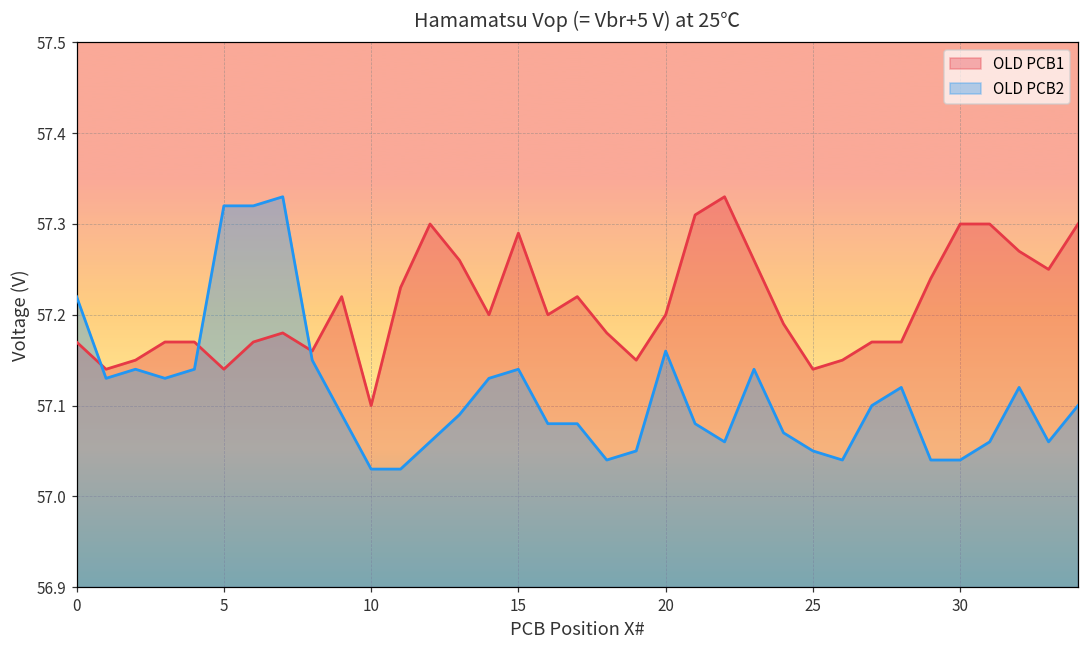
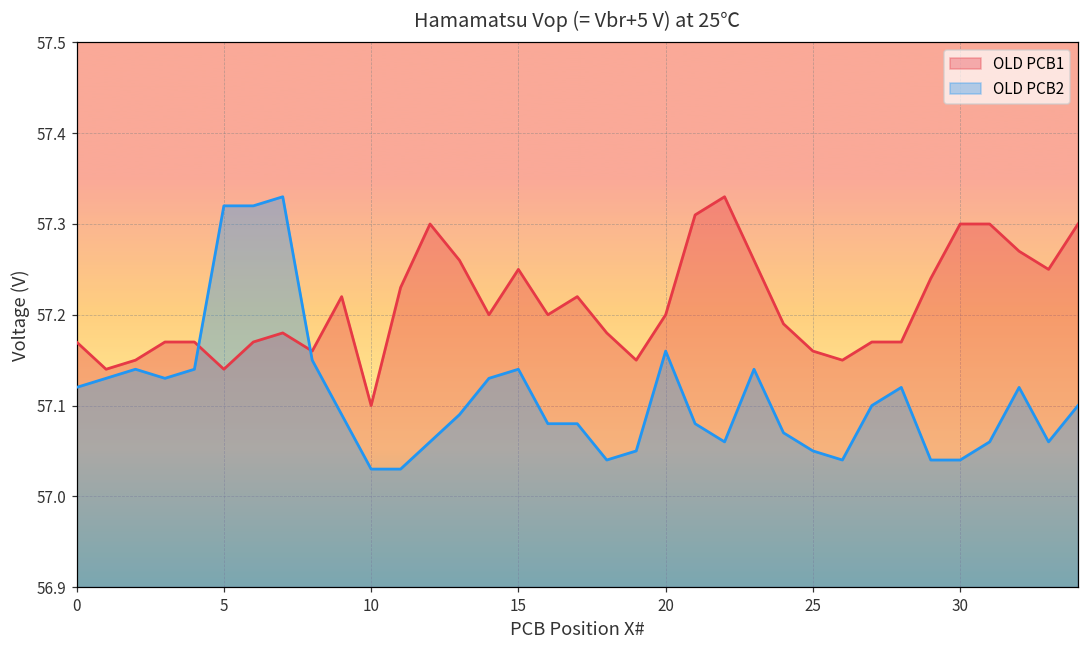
  {
    "OLD PCB1": {
      "0": 57.17,
      "5": 57.14,
      "10": 57.10,
-     "15": 57.29,
+     "15": 57.25,
      "20": 57.20,
-     "25": 57.14,
+     "25": 57.16,
      "30": 57.30
    },
    "OLD PCB2": {
-     "0": 57.22,
+     "0": 57.12,
      "5": 57.32,
      "10": 57.03,
      "15": 57.14,
      "20": 57.16,
      "25": 57.05,
      "30": 57.04
    }
  }
